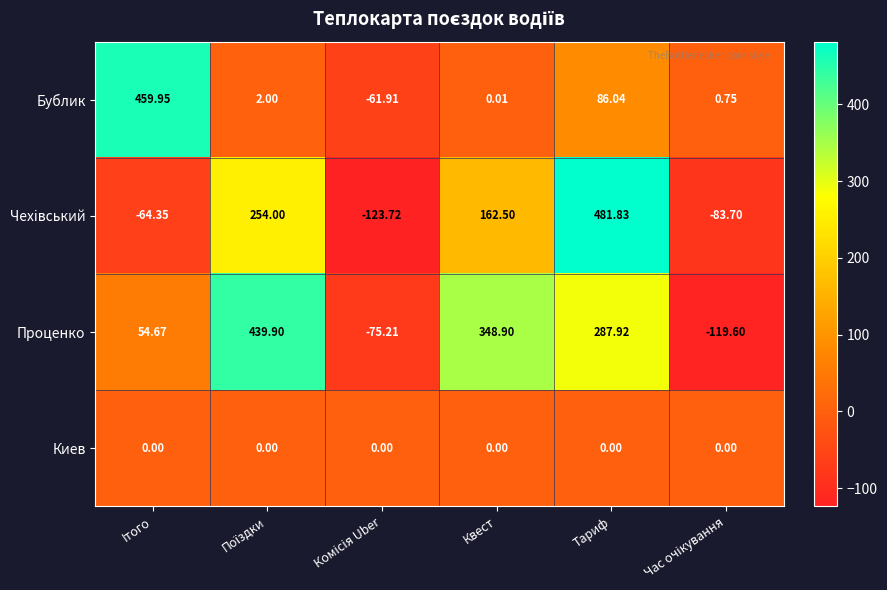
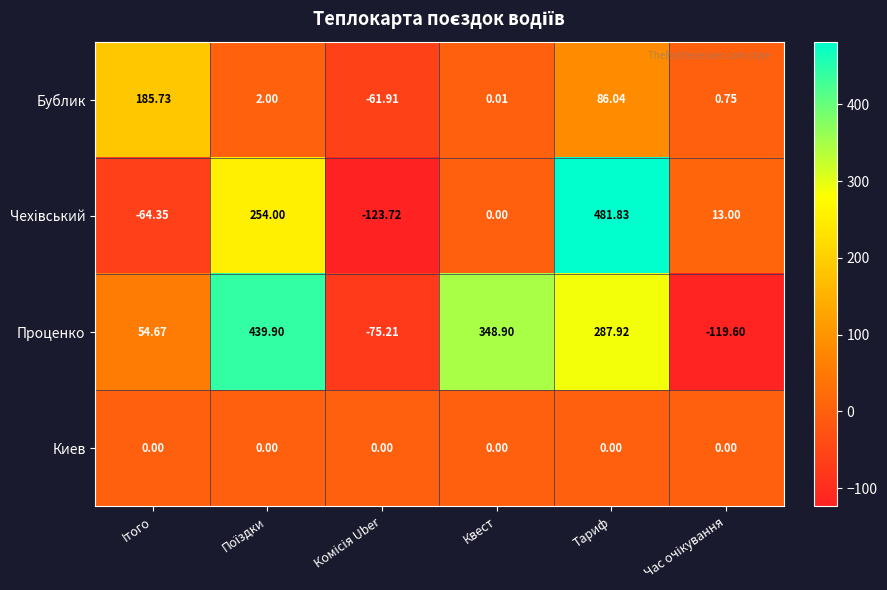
  {
    "Бублик": {
-     "Ітого": 459.95,
+     "Ітого": 185.73,
      "Поїздки": 2.00,
      "Комісія Uber": -61.91,
      "Квест": 0.01,
      "Тариф": 86.04
    },
    "Чехівський": {
      "Ітого": -64.35,
      "Поїздки": 254.00,
      "Комісія Uber": -123.72,
-     "Квест": 162.50,
+     "Квест": 0.00,
      "Тариф": 481.83,
-     "Час очікування": -83.70
+     "Час очікування": 13.00
    },
    "Проценко": {
      "Ітого": 54.67,
      "Поїздки": 439.90,
      "Комісія Uber": -75.21,
      "Квест": 348.90,
      "Тариф": 287.92,
      "Час очікування": -119.60
    },
    "Киев": {
      "Ітого": 0.00,
      "Поїздки": 0.00,
      "Комісія Uber": 0.00,
      "Квест": 0.00,
      "Тариф": 0.00,
      "Час очікування": 0.00
    }
  }
